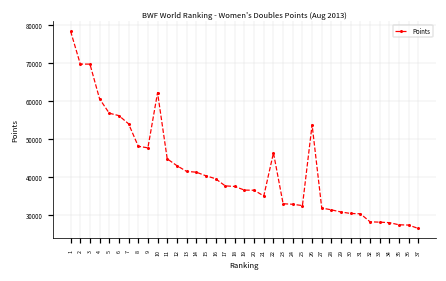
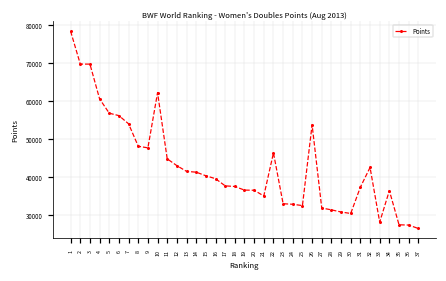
  {
    "1": 78000,
    "2": 70000,
    "3": 70000,
    "4": 61000,
    "5": 57000,
    "6": 56000,
    "7": 54000,
    "8": 48000,
    "9": 48000,
    "10": 62000,
    "11": 45000,
    "12": 43000,
    "13": 42000,
    "14": 41000,
    "15": 40000,
    "16": 40000,
    "17": 38000,
    "18": 38000,
    "19": 37000,
    "20": 37000,
    "21": 35000,
    "22": 46000,
    "23": 33000,
    "24": 33000,
    "25": 32000,
    "26": 54000,
    "27": 32000,
    "28": 31000,
    "29": 31000,
    "30": 30000,
-   "31": 30000,
-   "32": 28000,
+   "31": 37000,
+   "32": 43000,
    "33": 28000,
-   "34": 28000,
+   "34": 36000,
    "35": 27000,
    "36": 27000,
    "37": 26000
  }
